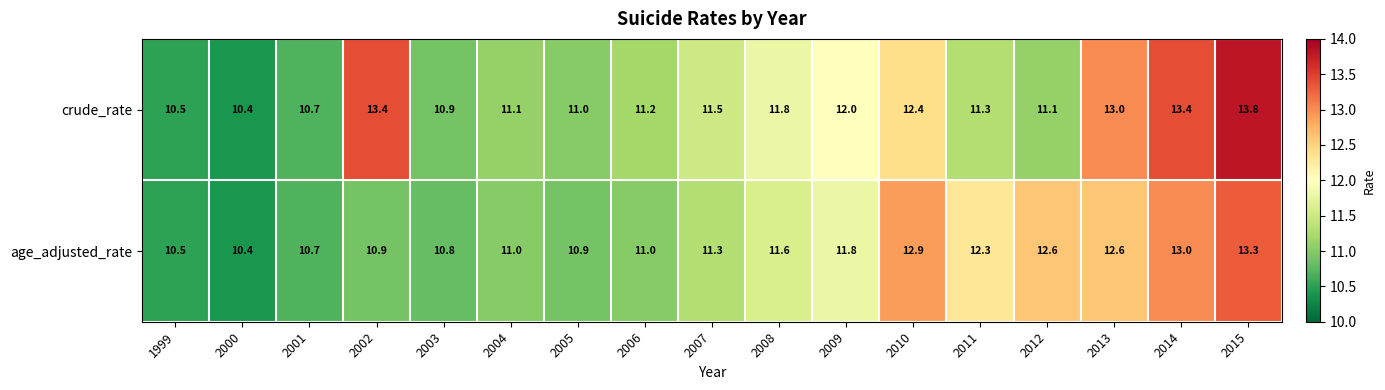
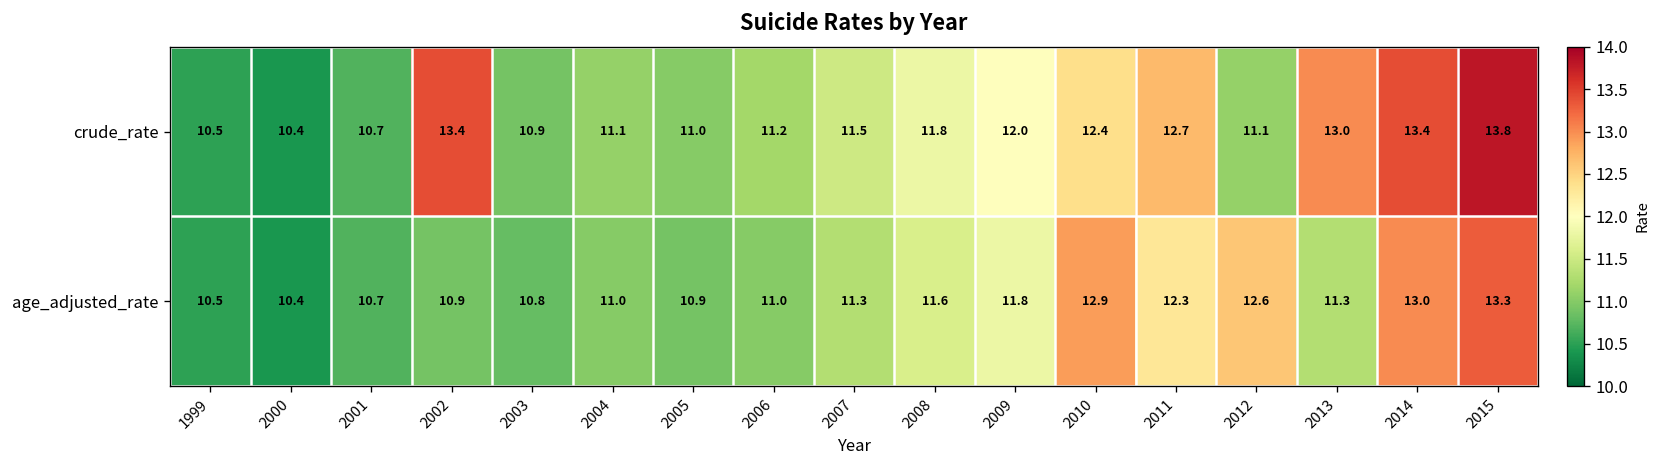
  {
    "crude_rate": {
      "1999": 10.5,
      "2000": 10.4,
      "2001": 10.7,
      "2002": 13.4,
      "2003": 10.9,
      "2004": 11.1,
      "2005": 11.0,
      "2006": 11.2,
      "2007": 11.5,
      "2008": 11.8,
      "2009": 12.0,
      "2010": 12.4,
-     "2011": 11.3,
+     "2011": 12.7,
      "2012": 11.1,
      "2013": 13.0,
      "2014": 13.4,
      "2015": 13.8
    },
    "age_adjusted_rate": {
      "1999": 10.5,
      "2000": 10.4,
      "2001": 10.7,
      "2002": 10.9,
      "2003": 10.8,
      "2004": 11.0,
      "2005": 10.9,
      "2006": 11.0,
      "2007": 11.3,
      "2008": 11.6,
      "2009": 11.8,
      "2010": 12.9,
      "2011": 12.3,
      "2012": 12.6,
-     "2013": 12.6,
+     "2013": 11.3,
      "2014": 13.0,
      "2015": 13.3
    }
  }
